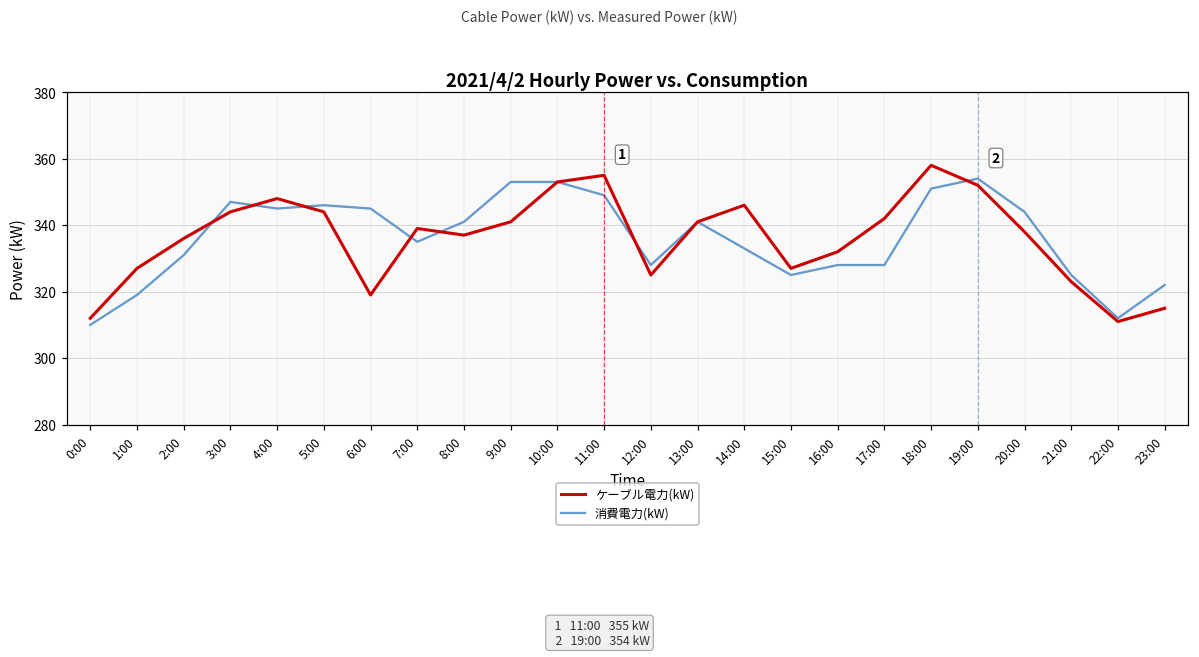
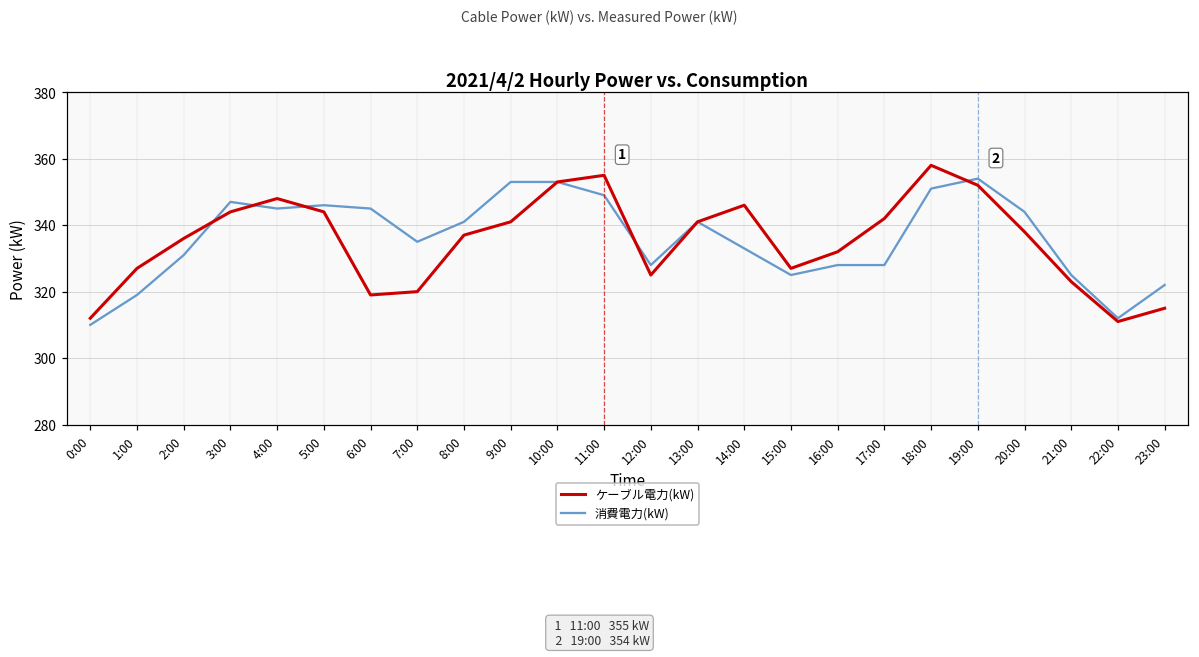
  {
    "ケーブル電力(kW)": {
      "0:00": 312,
      "1:00": 327,
      "2:00": 336,
      "3:00": 344,
      "4:00": 348,
      "5:00": 344,
      "6:00": 319,
-     "7:00": 339,
+     "7:00": 320,
      "8:00": 337,
      "9:00": 341,
      "12:00": 325,
      "14:00": 346,
      "15:00": 327,
      "16:00": 332,
      "17:00": 342,
      "18:00": 358,
      "19:00": 352,
      "20:00": 338,
      "21:00": 323,
      "22:00": 311,
      "23:00": 315
    },
    "消費電力(kW)": {
      "0:00": 310,
      "1:00": 319,
      "2:00": 331,
      "3:00": 347,
      "4:00": 345,
      "5:00": 346,
      "6:00": 345,
      "7:00": 335,
      "8:00": 341,
      "9:00": 353,
      "11:00": 349,
      "12:00": 328,
      "14:00": 333,
      "15:00": 325,
      "16:00": 328,
      "17:00": 328,
      "18:00": 351,
      "20:00": 344,
      "21:00": 325,
      "22:00": 312,
      "23:00": 322
    }
  }
